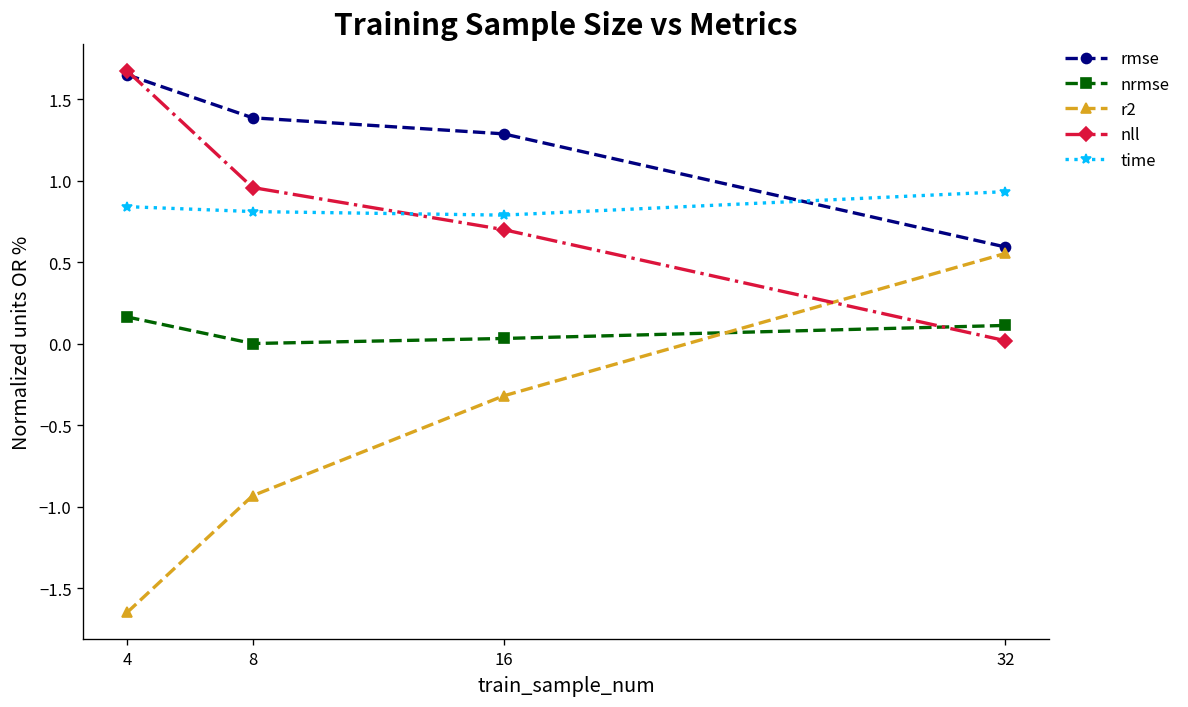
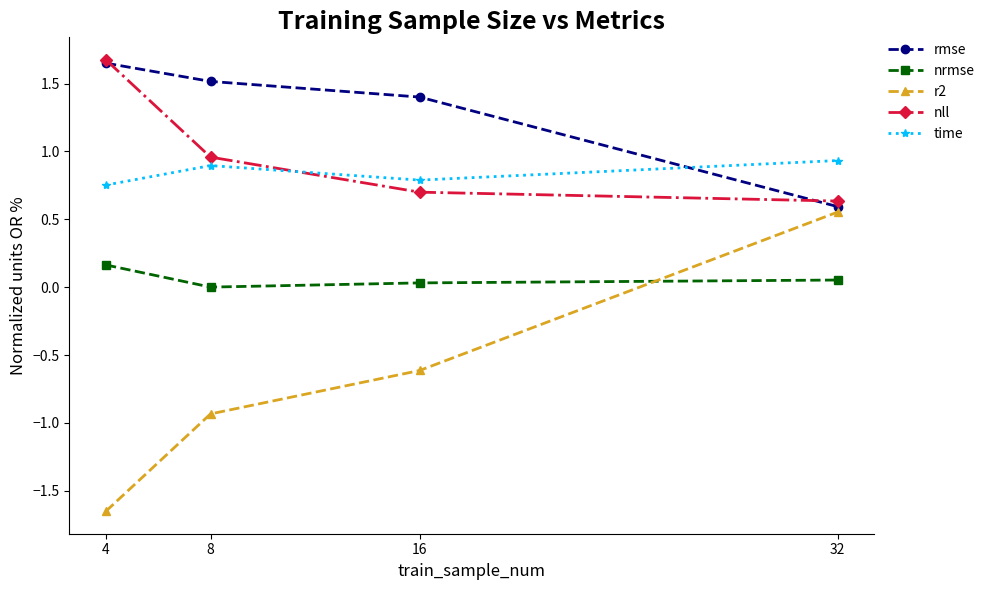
  {
    "rmse": {
      "4": 1.65,
-     "8": 1.39,
-     "16": 1.29,
+     "8": 1.52,
+     "16": 1.40,
      "32": 0.59
    },
    "nrmse": {
      "4": 0.16,
      "8": 0.00,
      "16": 0.03,
-     "32": 0.11
+     "32": 0.05
    },
    "r2": {
      "4": -1.65,
      "8": -0.93,
-     "16": -0.32,
+     "16": -0.61,
      "32": 0.55
    },
    "nll": {
      "4": 1.67,
      "8": 0.96,
      "16": 0.70,
-     "32": 0.02
+     "32": 0.63
    },
    "time": {
-     "4": 0.84,
-     "8": 0.81,
+     "4": 0.75,
+     "8": 0.90,
      "16": 0.79,
      "32": 0.93
    }
  }
